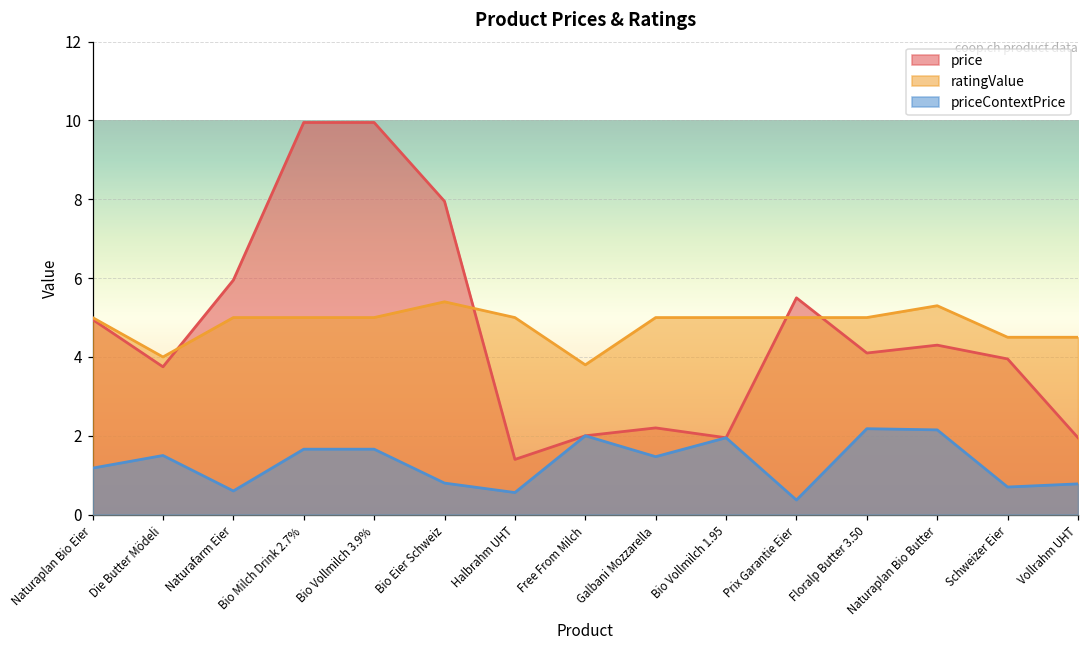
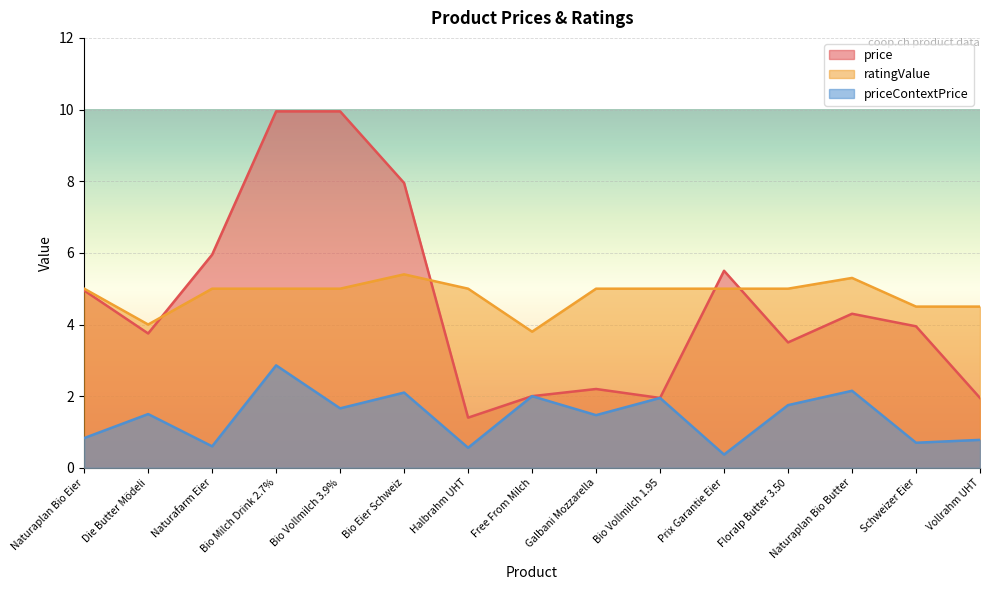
  {
    "price": {
      "Die Butter Mödeli": 3.8,
      "Naturafarm Eier": 6.0,
      "Bio Milch Drink 2.7%": 10.0,
      "Bio Vollmilch 3.9%": 10.0,
      "Bio Eier Schweiz": 8.0,
      "Halbrahm UHT": 1.4,
      "Galbani Mozzarella": 2.2,
      "Prix Garantie Eier": 5.5,
-     "Floralp Butter 3.50": 4.1,
+     "Floralp Butter 3.50": 3.5,
      "Naturaplan Bio Butter": 4.3,
      "Schweizer Eier": 4.0,
      "Vollrahm UHT": 2.0
    },
    "ratingValue": {
      "Die Butter Mödeli": 4.0,
      "Naturafarm Eier": 5.0,
      "Bio Milch Drink 2.7%": 5.0,
      "Bio Vollmilch 3.9%": 5.0,
      "Bio Eier Schweiz": 5.4,
      "Halbrahm UHT": 5.0,
      "Free From Milch": 3.8,
      "Galbani Mozzarella": 5.0,
      "Bio Vollmilch 1.95": 5.0,
      "Prix Garantie Eier": 5.0,
      "Floralp Butter 3.50": 5.0,
      "Naturaplan Bio Butter": 5.3,
      "Schweizer Eier": 4.5,
      "Vollrahm UHT": 4.5
    },
    "priceContextPrice": {
-     "Naturaplan Bio Eier": 1.2,
+     "Naturaplan Bio Eier": 0.8,
      "Die Butter Mödeli": 1.5,
      "Naturafarm Eier": 0.6,
-     "Bio Milch Drink 2.7%": 1.7,
+     "Bio Milch Drink 2.7%": 2.9,
      "Bio Vollmilch 3.9%": 1.7,
-     "Bio Eier Schweiz": 0.8,
+     "Bio Eier Schweiz": 2.1,
      "Halbrahm UHT": 0.6,
      "Galbani Mozzarella": 1.5,
      "Prix Garantie Eier": 0.4,
-     "Floralp Butter 3.50": 2.2,
+     "Floralp Butter 3.50": 1.8,
      "Naturaplan Bio Butter": 2.2,
      "Schweizer Eier": 0.7,
      "Vollrahm UHT": 0.8
    }
  }
